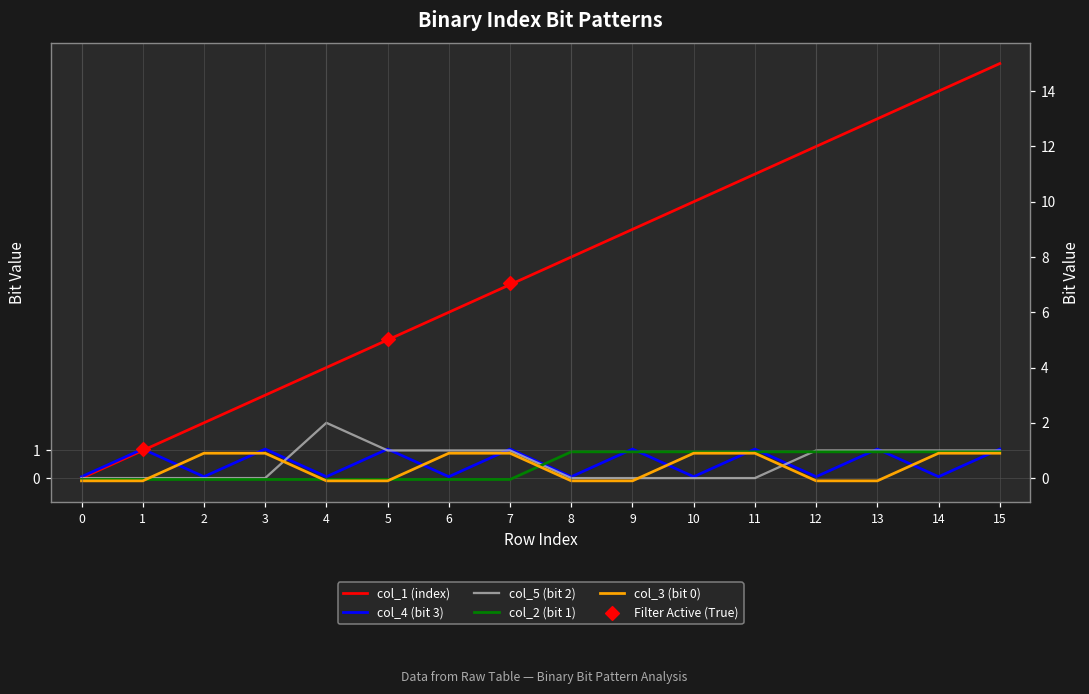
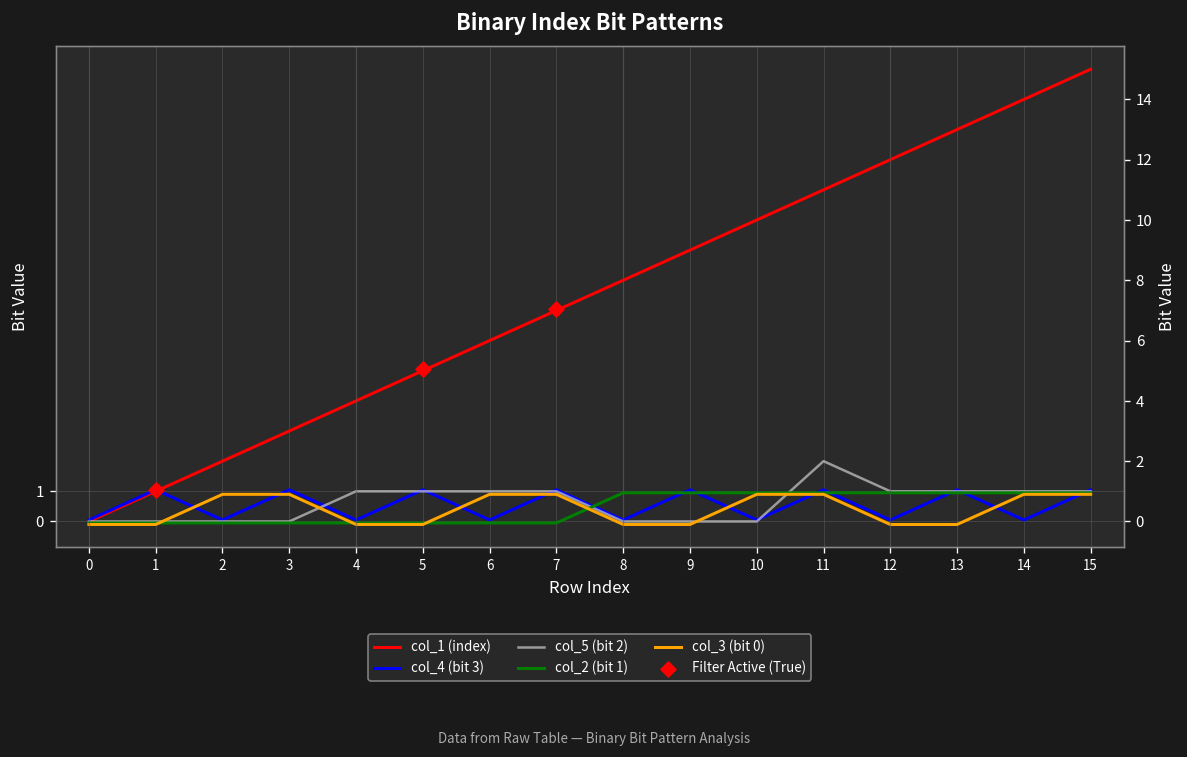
  {
    "col_4 (bit 3)": {
      "3": 1,
      "12": 0,
      "14": 0
    },
    "col_5 (bit 2)": {
-     "4": 2,
-     "11": 0
+     "4": 1,
+     "11": 2
    },
    "col_2 (bit 1)": {
      "7": 0,
      "8": 1
    },
    "col_3 (bit 0)": {
      "2": 0.9,
      "3": 0.9,
      "12": -0.1,
      "13": -0.1
    }
  }
